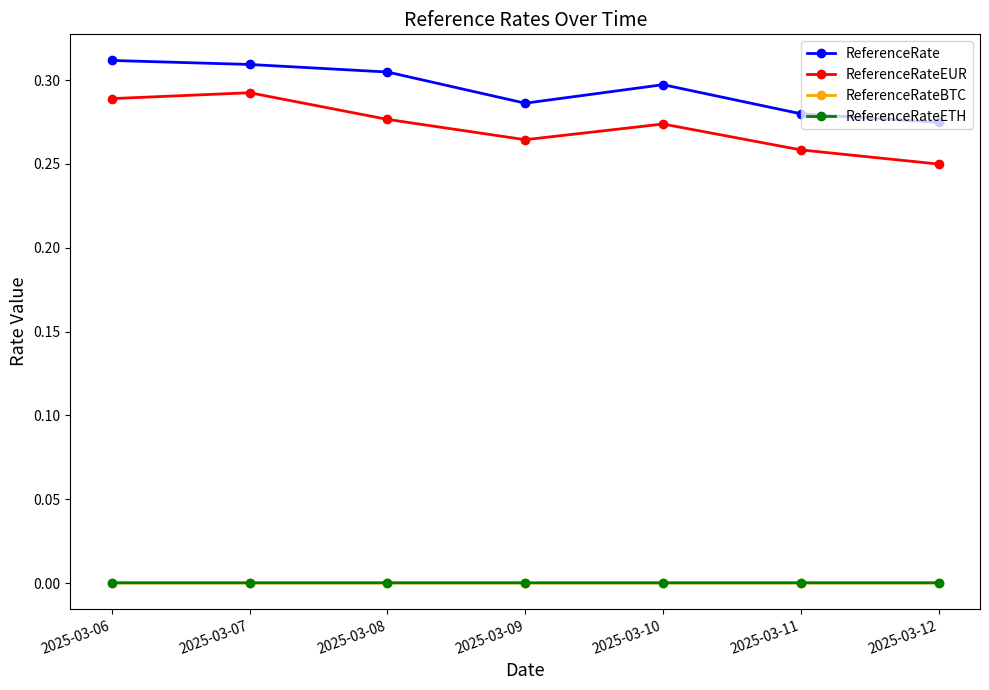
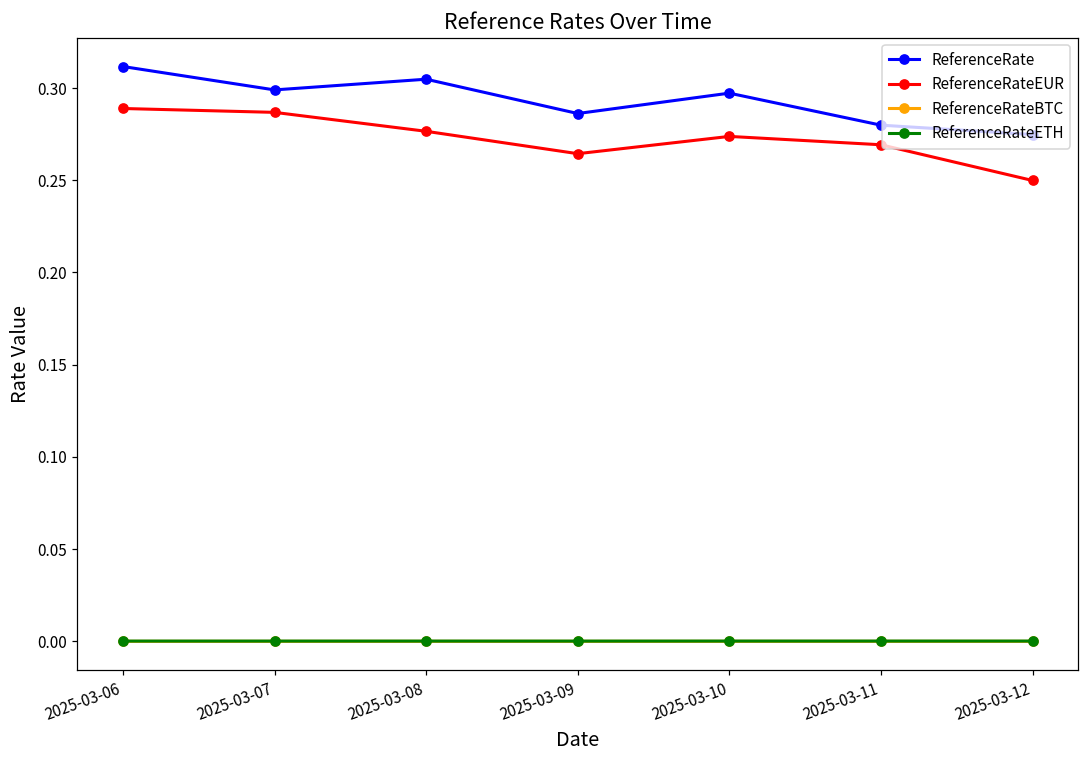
  {
    "ReferenceRate": {
      "2025-03-06": 0.312,
-     "2025-03-07": 0.309,
+     "2025-03-07": 0.299,
      "2025-03-08": 0.305,
      "2025-03-09": 0.286,
      "2025-03-10": 0.297,
      "2025-03-11": 0.280
    },
    "ReferenceRateEUR": {
      "2025-03-06": 0.289,
-     "2025-03-07": 0.292,
+     "2025-03-07": 0.287,
      "2025-03-08": 0.277,
      "2025-03-09": 0.264,
      "2025-03-10": 0.274,
-     "2025-03-11": 0.258,
+     "2025-03-11": 0.269,
      "2025-03-12": 0.250
    },
    "ReferenceRateETH": {
      "2025-03-06": 0.000,
      "2025-03-07": 0.000,
      "2025-03-08": 0.000,
      "2025-03-09": 0.000,
      "2025-03-10": 0.000,
      "2025-03-11": 0.000,
      "2025-03-12": 0.000
    }
  }
